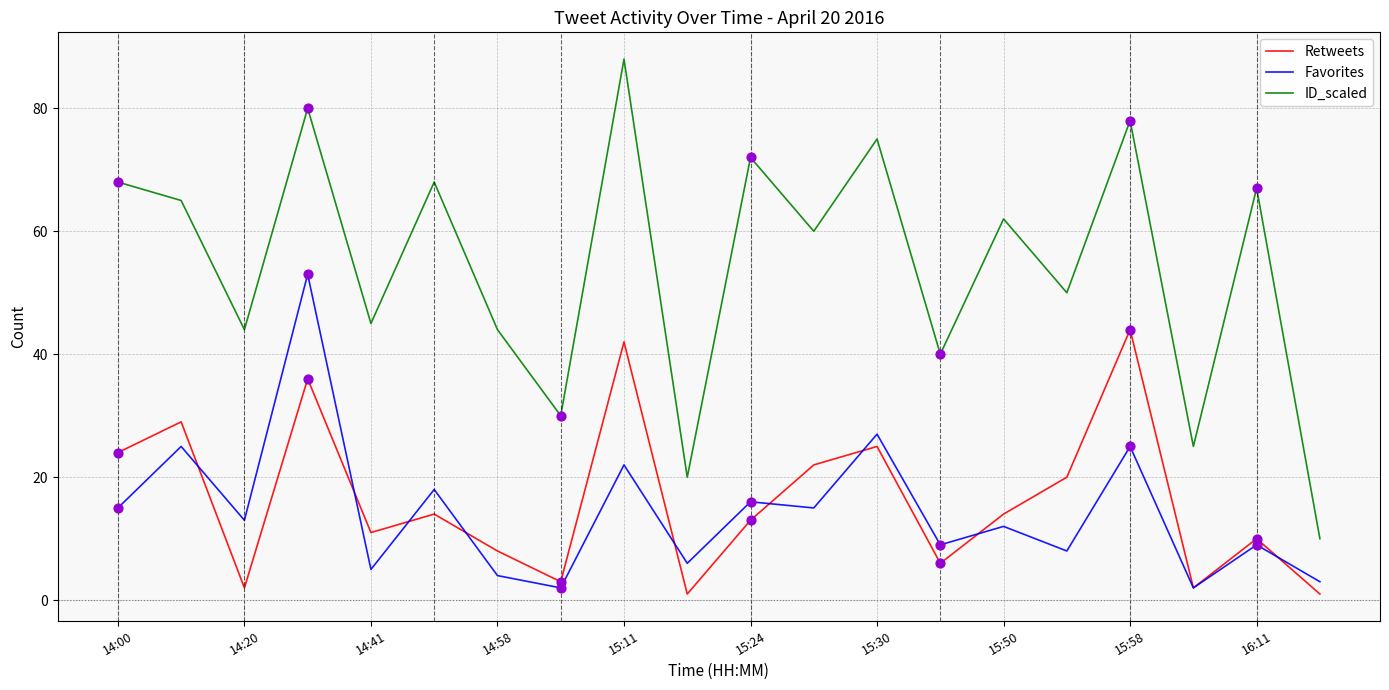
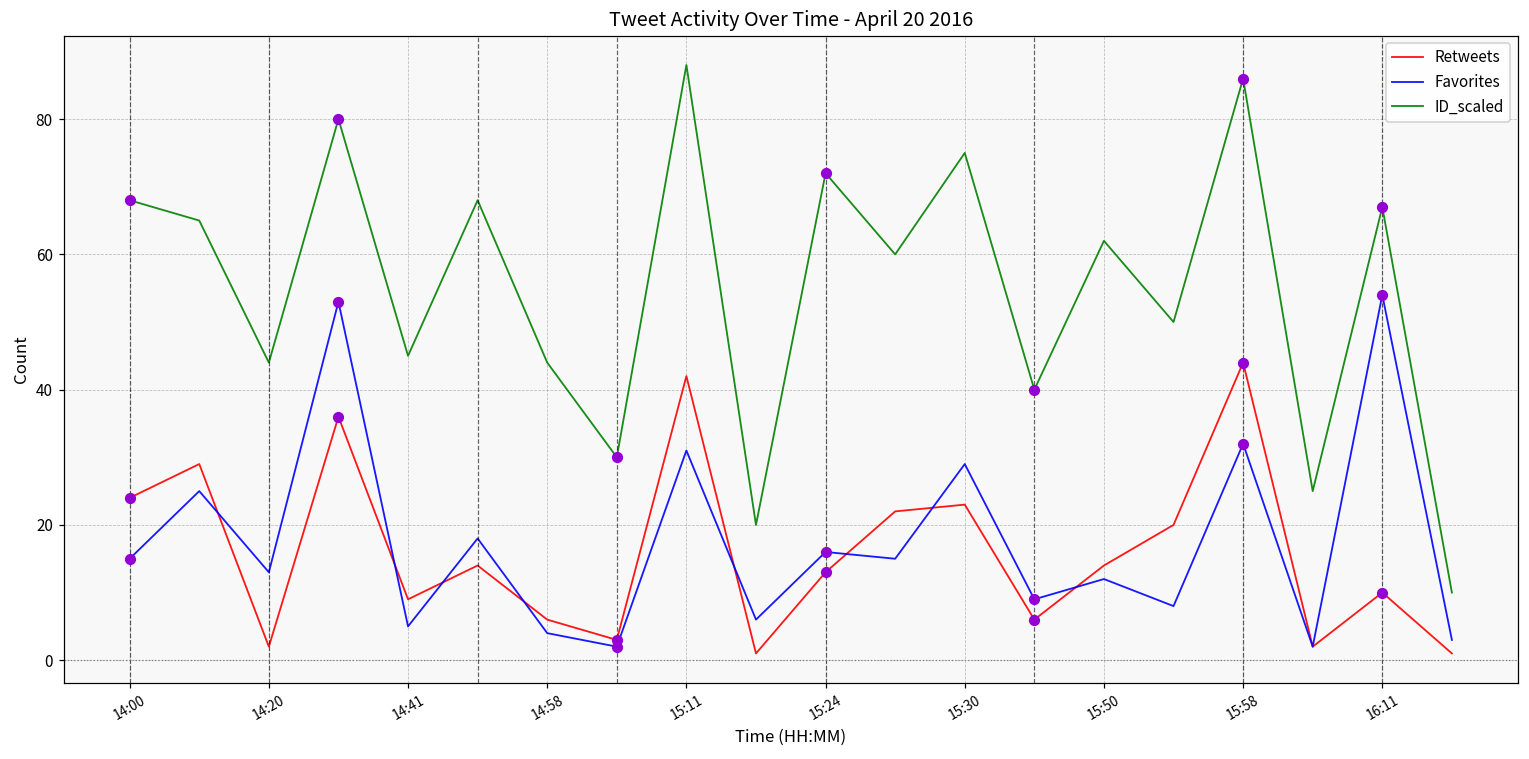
  {
    "Retweets": {
      "14:20": 2,
-     "14:41": 11,
-     "14:58": 8,
+     "14:41": 9,
+     "14:58": 6,
      "15:11": 42,
-     "15:30": 25
+     "15:30": 23
    },
    "Favorites": {
      "14:20": 13,
      "14:41": 5,
      "14:58": 4,
-     "15:11": 22,
-     "15:30": 27,
-     "15:58": 25,
-     "16:11": 9
+     "15:11": 31,
+     "15:30": 29,
+     "15:58": 32,
+     "16:11": 54
    },
    "ID_scaled": {
      "14:20": 44,
      "14:41": 45,
      "14:58": 44,
      "15:11": 88,
      "15:30": 75,
-     "15:58": 78
+     "15:58": 86
    }
  }
